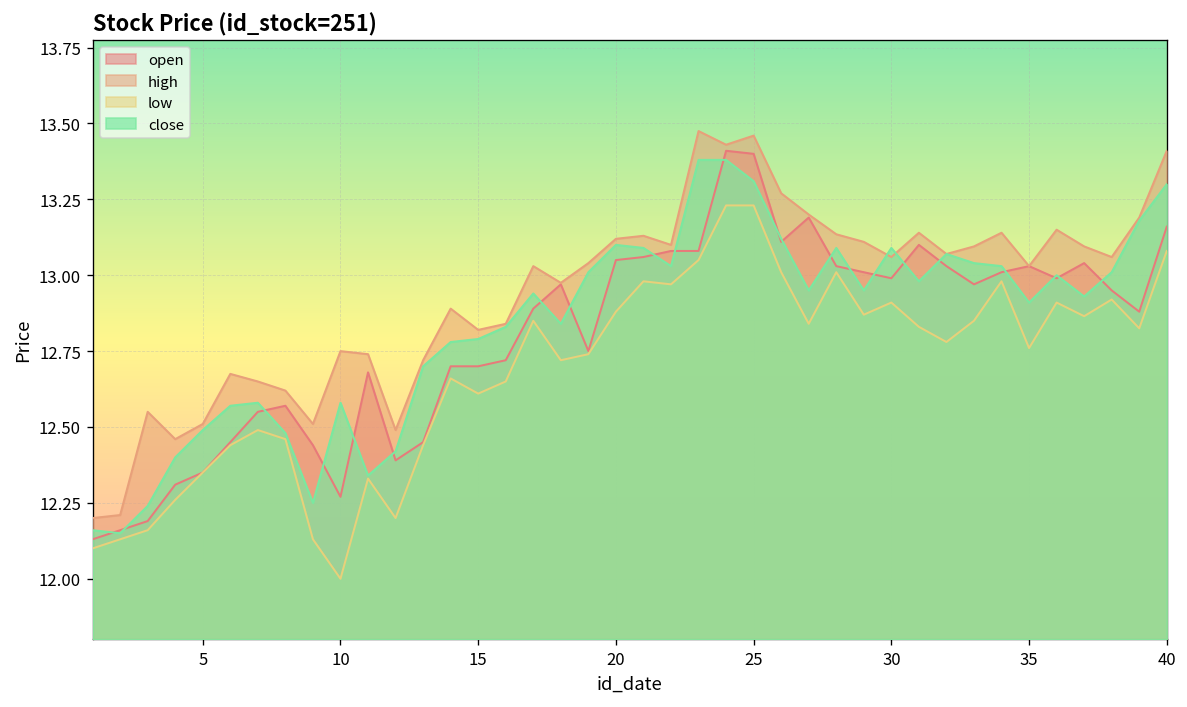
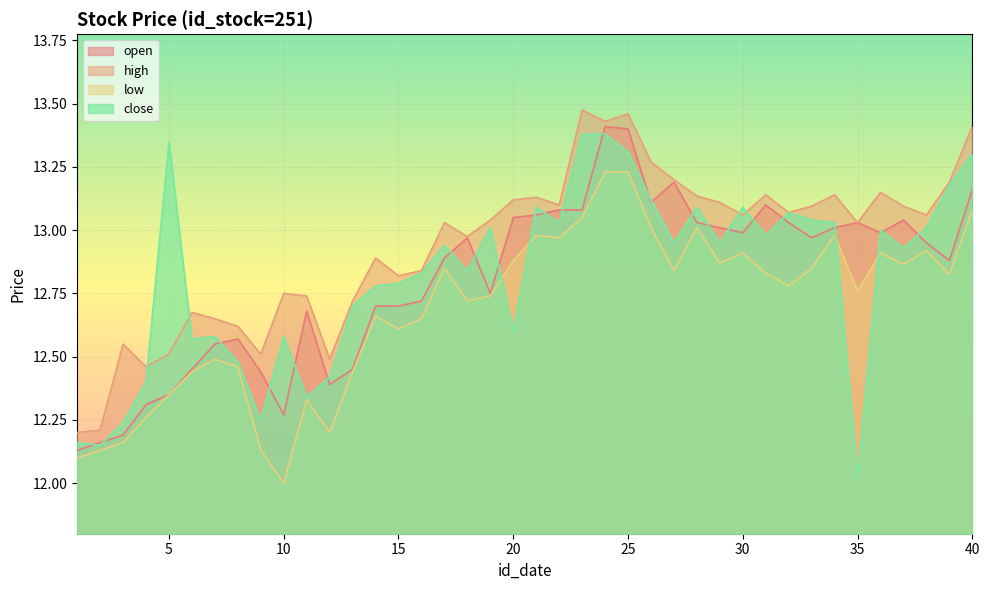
  {
    "close": {
-     "5": 12.49,
+     "5": 13.35,
      "10": 12.58,
      "15": 12.79,
-     "20": 13.1,
+     "20": 12.6,
      "25": 13.31,
      "30": 13.09,
-     "35": 12.91,
+     "35": 12.02,
      "40": 13.30
    }
  }
